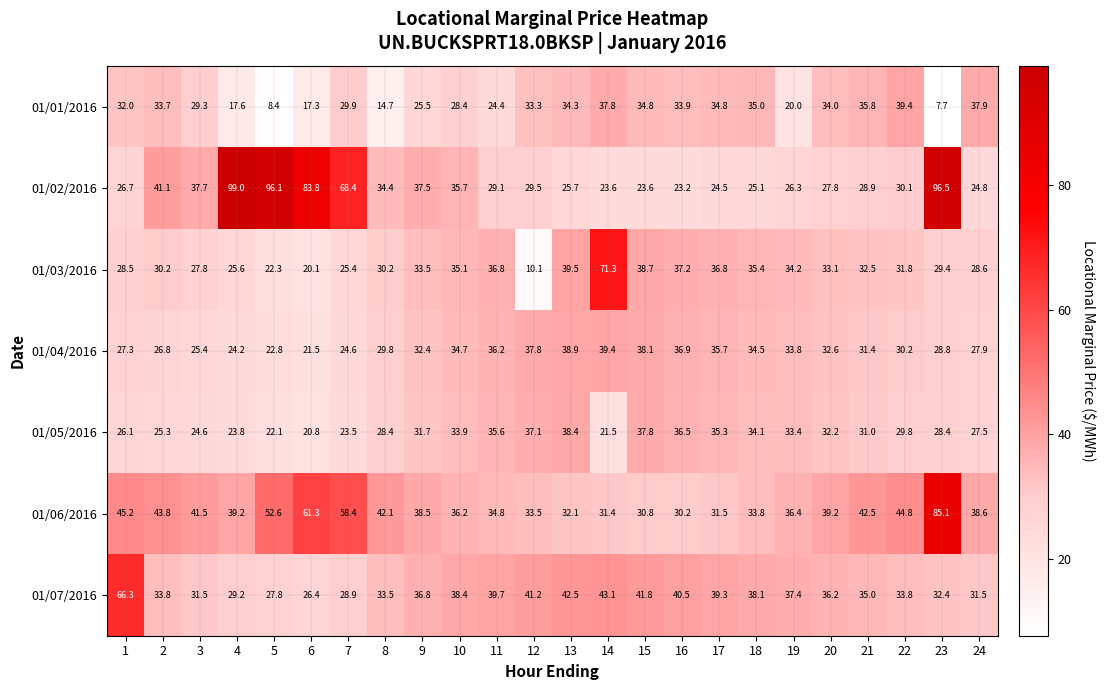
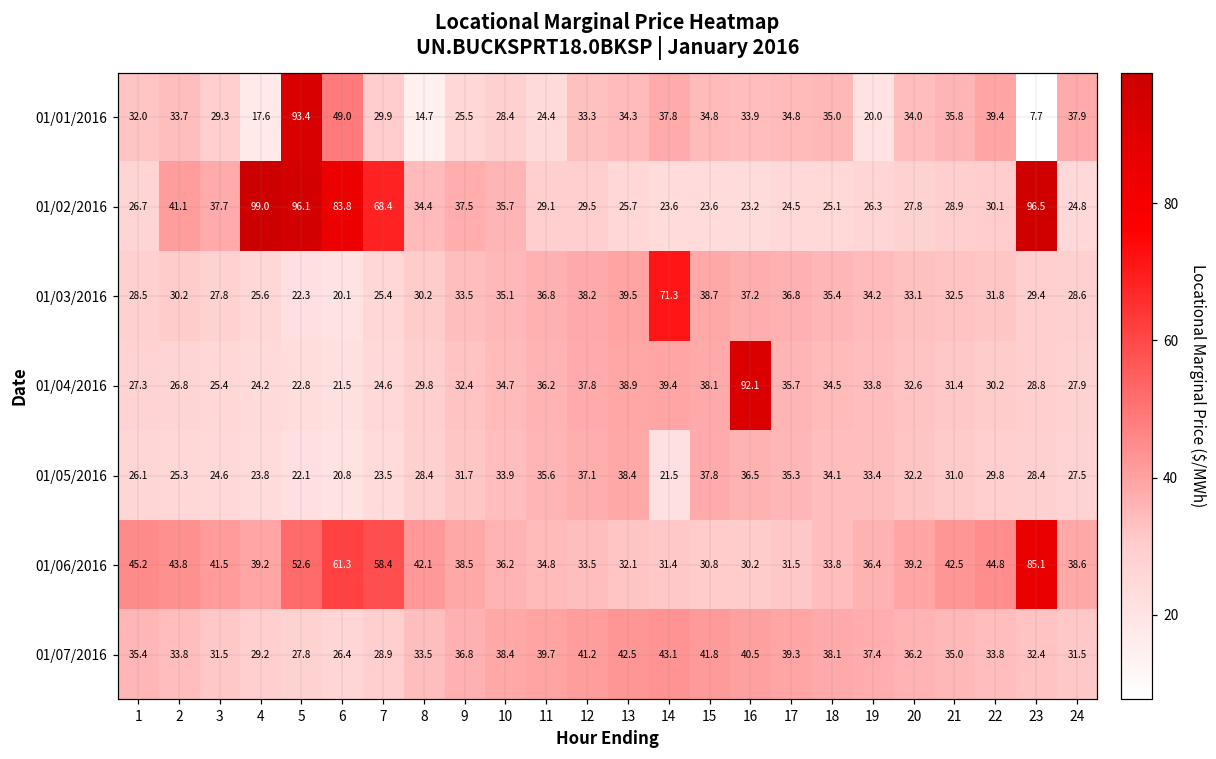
  {
    "01/01/2016": {
      "1": 32.0,
      "2": 33.7,
      "3": 29.3,
      "4": 17.6,
-     "5": 8.4,
-     "6": 17.3,
+     "5": 93.4,
+     "6": 49.0,
      "7": 29.9,
      "8": 14.7,
      "9": 25.5,
      "10": 28.4,
      "11": 24.4,
      "12": 33.3,
      "13": 34.3,
      "14": 37.8,
      "15": 34.8,
      "16": 33.9,
      "17": 34.8,
      "18": 35.0,
      "19": 20.0,
      "20": 34.0,
      "21": 35.8,
      "22": 39.4,
      "23": 7.7,
      "24": 37.9
    },
    "01/02/2016": {
      "1": 26.7,
      "2": 41.1,
      "3": 37.7,
      "4": 99.0,
      "5": 96.1,
      "6": 83.8,
      "7": 68.4,
      "8": 34.4,
      "9": 37.5,
      "10": 35.7,
      "11": 29.1,
      "12": 29.5,
      "13": 25.7,
      "14": 23.6,
      "15": 23.6,
      "16": 23.2,
      "17": 24.5,
      "18": 25.1,
      "19": 26.3,
      "20": 27.8,
      "21": 28.9,
      "22": 30.1,
      "23": 96.5,
      "24": 24.8
    },
    "01/03/2016": {
      "1": 28.5,
      "2": 30.2,
      "3": 27.8,
      "4": 25.6,
      "5": 22.3,
      "6": 20.1,
      "7": 25.4,
      "8": 30.2,
      "9": 33.5,
      "10": 35.1,
      "11": 36.8,
-     "12": 10.1,
+     "12": 38.2,
      "13": 39.5,
      "14": 71.3,
      "15": 38.7,
      "16": 37.2,
      "17": 36.8,
      "18": 35.4,
      "19": 34.2,
      "20": 33.1,
      "21": 32.5,
      "22": 31.8,
      "23": 29.4,
      "24": 28.6
    },
    "01/04/2016": {
      "1": 27.3,
      "2": 26.8,
      "3": 25.4,
      "4": 24.2,
      "5": 22.8,
      "6": 21.5,
      "7": 24.6,
      "8": 29.8,
      "9": 32.4,
      "10": 34.7,
      "11": 36.2,
      "12": 37.8,
      "13": 38.9,
      "14": 39.4,
      "15": 38.1,
-     "16": 36.9,
+     "16": 92.1,
      "17": 35.7,
      "18": 34.5,
      "19": 33.8,
      "20": 32.6,
      "21": 31.4,
      "22": 30.2,
      "23": 28.8,
      "24": 27.9
    },
    "01/05/2016": {
      "1": 26.1,
      "2": 25.3,
      "3": 24.6,
      "4": 23.8,
      "5": 22.1,
      "6": 20.8,
      "7": 23.5,
      "8": 28.4,
      "9": 31.7,
      "10": 33.9,
      "11": 35.6,
      "12": 37.1,
      "13": 38.4,
      "14": 21.5,
      "15": 37.8,
      "16": 36.5,
      "17": 35.3,
      "18": 34.1,
      "19": 33.4,
      "20": 32.2,
      "21": 31.0,
      "22": 29.8,
      "23": 28.4,
      "24": 27.5
    },
    "01/06/2016": {
      "1": 45.2,
      "2": 43.8,
      "3": 41.5,
      "4": 39.2,
      "5": 52.6,
      "6": 61.3,
      "7": 58.4,
      "8": 42.1,
      "9": 38.5,
      "10": 36.2,
      "11": 34.8,
      "12": 33.5,
      "13": 32.1,
      "14": 31.4,
      "15": 30.8,
      "16": 30.2,
      "17": 31.5,
      "18": 33.8,
      "19": 36.4,
      "20": 39.2,
      "21": 42.5,
      "22": 44.8,
      "23": 85.1,
      "24": 38.6
    },
    "01/07/2016": {
-     "1": 66.3,
+     "1": 35.4,
      "2": 33.8,
      "3": 31.5,
      "4": 29.2,
      "5": 27.8,
      "6": 26.4,
      "7": 28.9,
      "8": 33.5,
      "9": 36.8,
      "10": 38.4,
      "11": 39.7,
      "12": 41.2,
      "13": 42.5,
      "14": 43.1,
      "15": 41.8,
      "16": 40.5,
      "17": 39.3,
      "18": 38.1,
      "19": 37.4,
      "20": 36.2,
      "21": 35.0,
      "22": 33.8,
      "23": 32.4,
      "24": 31.5
    }
  }
